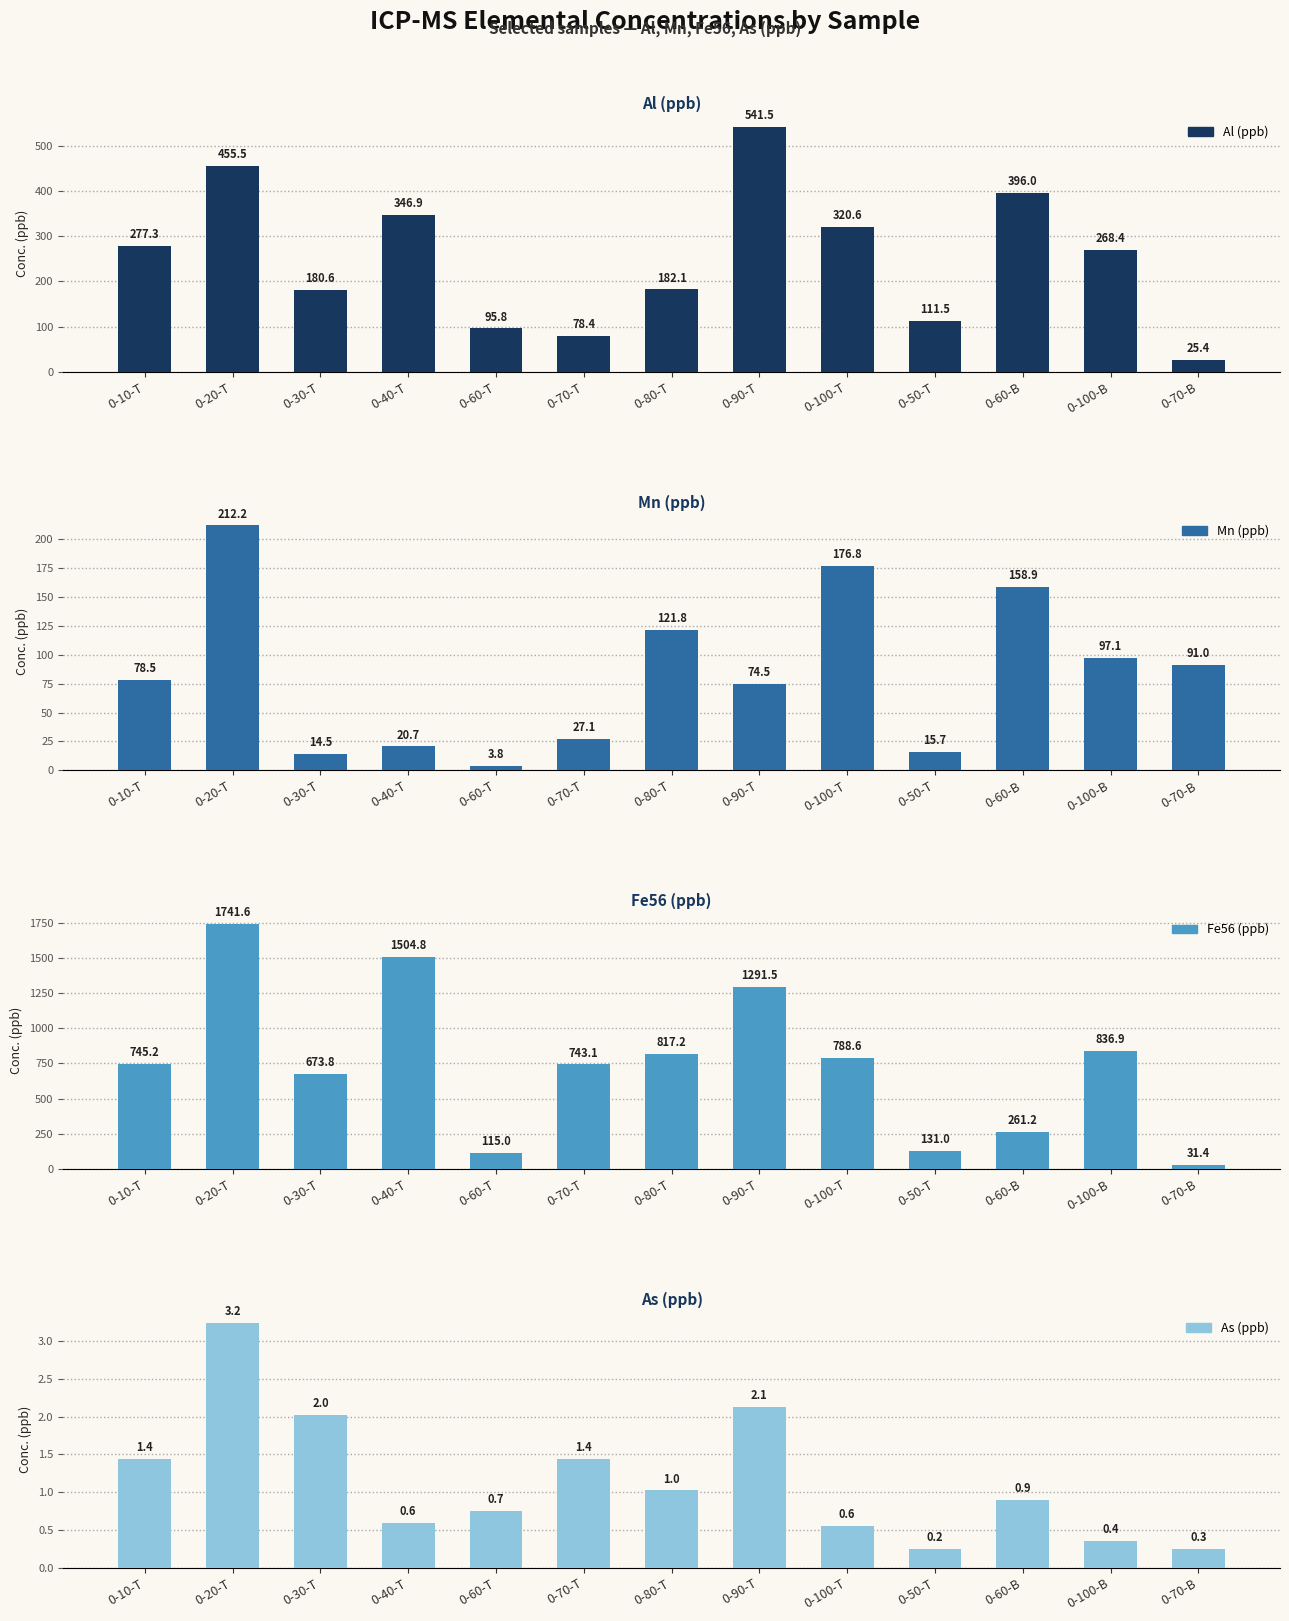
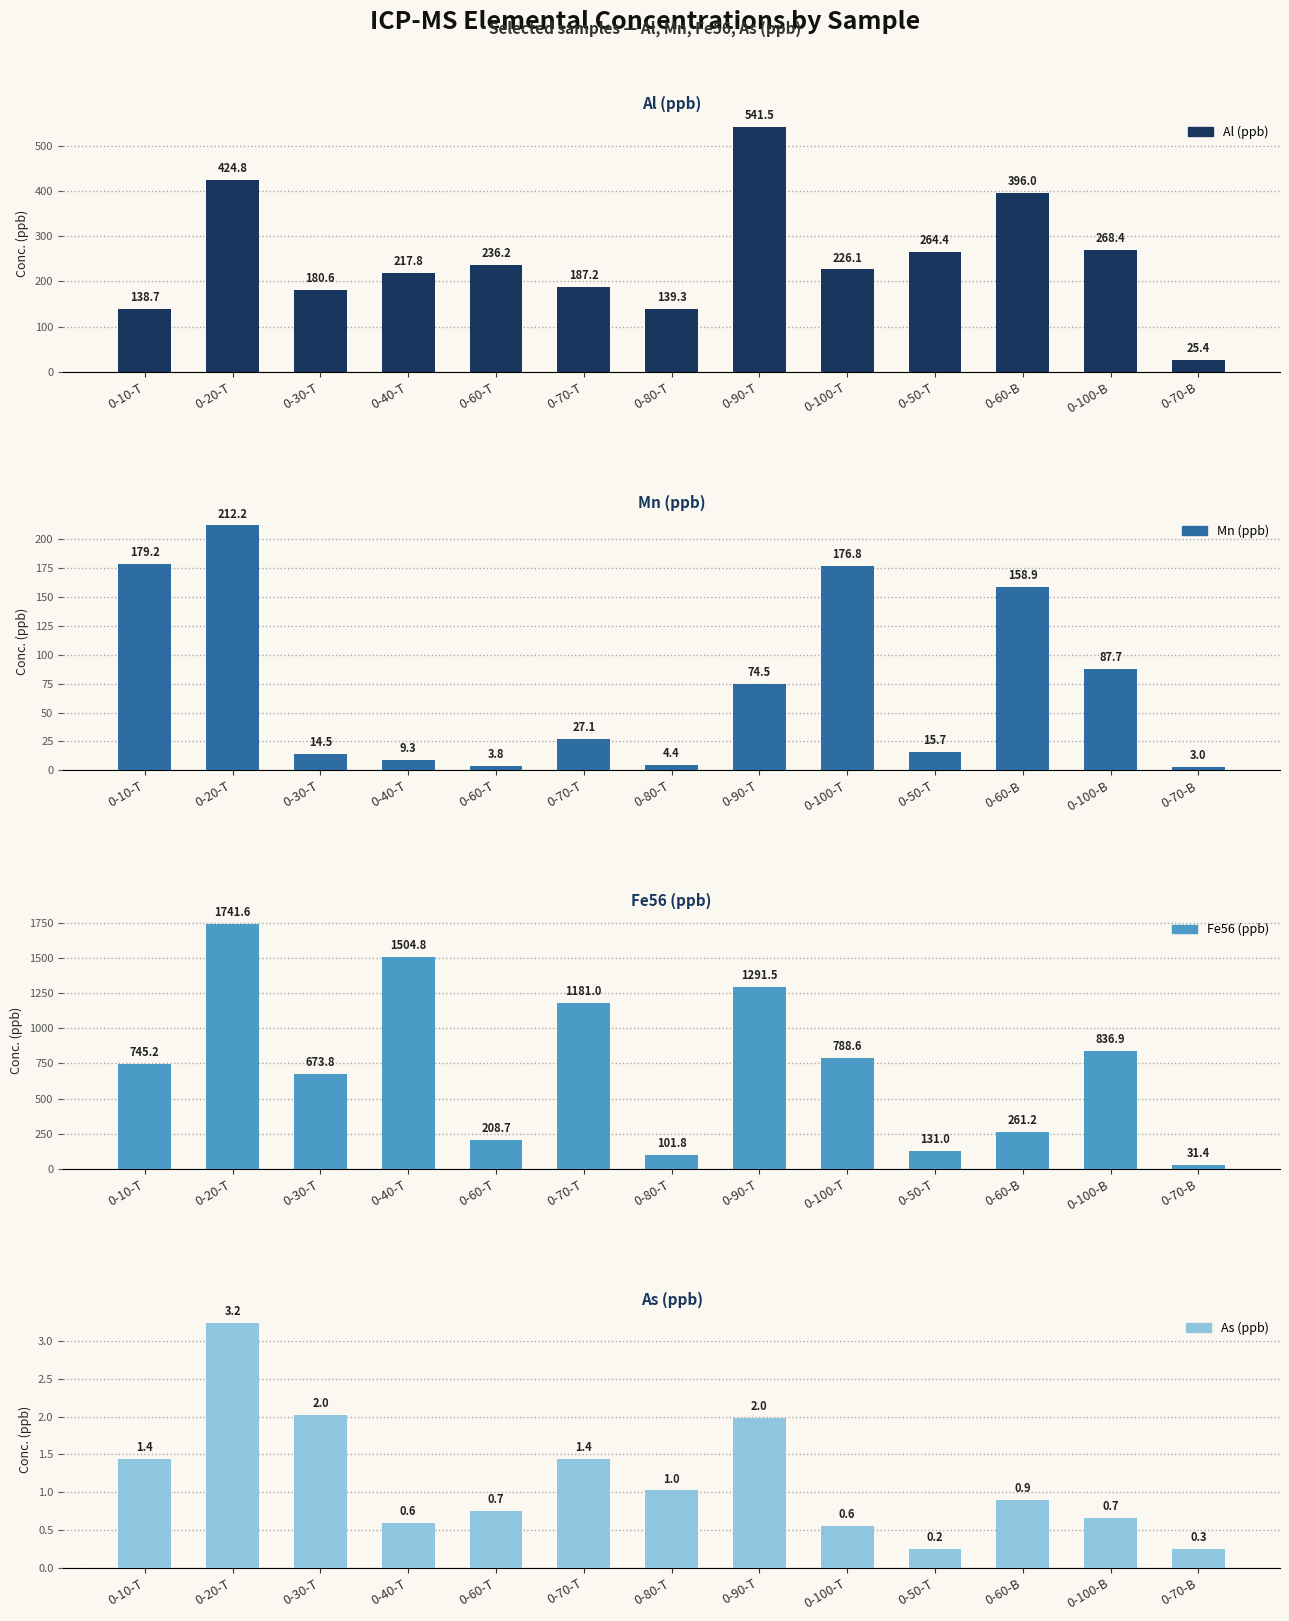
  {
    "Al (ppb)": {
-     "0-10-T": 277.3,
-     "0-20-T": 455.5,
+     "0-10-T": 138.7,
+     "0-20-T": 424.8,
      "0-30-T": 180.6,
-     "0-40-T": 346.9,
-     "0-60-T": 95.8,
-     "0-70-T": 78.4,
-     "0-80-T": 182.1,
+     "0-40-T": 217.8,
+     "0-60-T": 236.2,
+     "0-70-T": 187.2,
+     "0-80-T": 139.3,
      "0-90-T": 541.5,
-     "0-100-T": 320.6,
-     "0-50-T": 111.5,
+     "0-100-T": 226.1,
+     "0-50-T": 264.4,
      "0-60-B": 396.0,
      "0-100-B": 268.4,
      "0-70-B": 25.4
    },
    "Mn (ppb)": {
-     "0-10-T": 78.5,
+     "0-10-T": 179.2,
      "0-20-T": 212.2,
      "0-30-T": 14.5,
-     "0-40-T": 20.7,
+     "0-40-T": 9.3,
      "0-60-T": 3.8,
      "0-70-T": 27.1,
-     "0-80-T": 121.8,
+     "0-80-T": 4.4,
      "0-90-T": 74.5,
      "0-100-T": 176.8,
      "0-50-T": 15.7,
      "0-60-B": 158.9,
-     "0-100-B": 97.1,
-     "0-70-B": 91.0
+     "0-100-B": 87.7,
+     "0-70-B": 3.0
    },
    "Fe56 (ppb)": {
      "0-10-T": 745.2,
      "0-20-T": 1741.6,
      "0-30-T": 673.8,
      "0-40-T": 1504.8,
-     "0-60-T": 115.0,
-     "0-70-T": 743.1,
-     "0-80-T": 817.2,
+     "0-60-T": 208.7,
+     "0-70-T": 1181.0,
+     "0-80-T": 101.8,
      "0-90-T": 1291.5,
      "0-100-T": 788.6,
      "0-50-T": 131.0,
      "0-60-B": 261.2,
      "0-100-B": 836.9,
      "0-70-B": 31.4
    },
    "As (ppb)": {
      "0-10-T": 1.4,
      "0-20-T": 3.2,
      "0-30-T": 2.0,
      "0-40-T": 0.6,
      "0-60-T": 0.7,
      "0-70-T": 1.4,
      "0-80-T": 1.0,
-     "0-90-T": 2.1,
+     "0-90-T": 2.0,
      "0-100-T": 0.6,
      "0-50-T": 0.2,
      "0-60-B": 0.9,
-     "0-100-B": 0.4,
+     "0-100-B": 0.7,
      "0-70-B": 0.3
    }
  }
